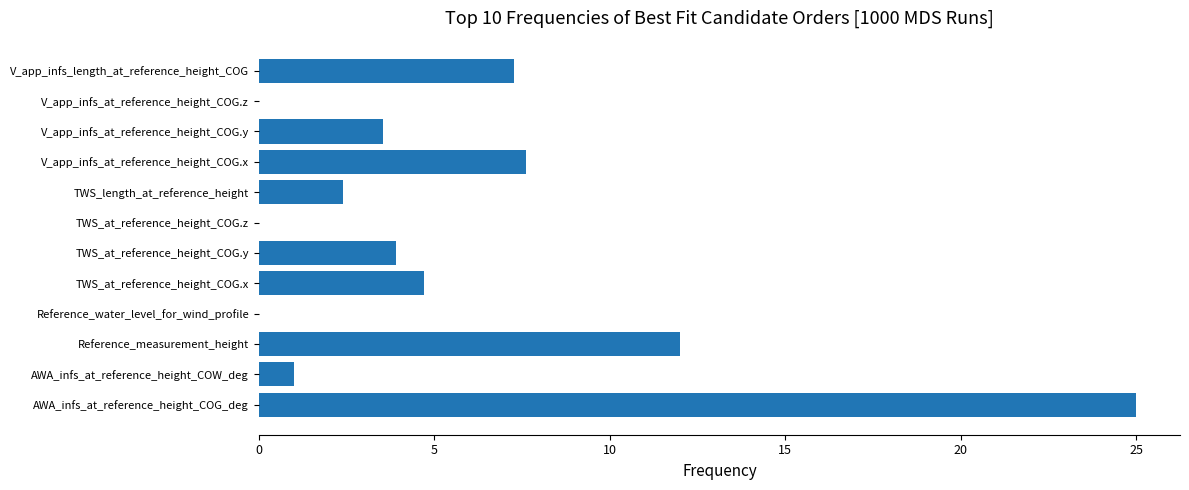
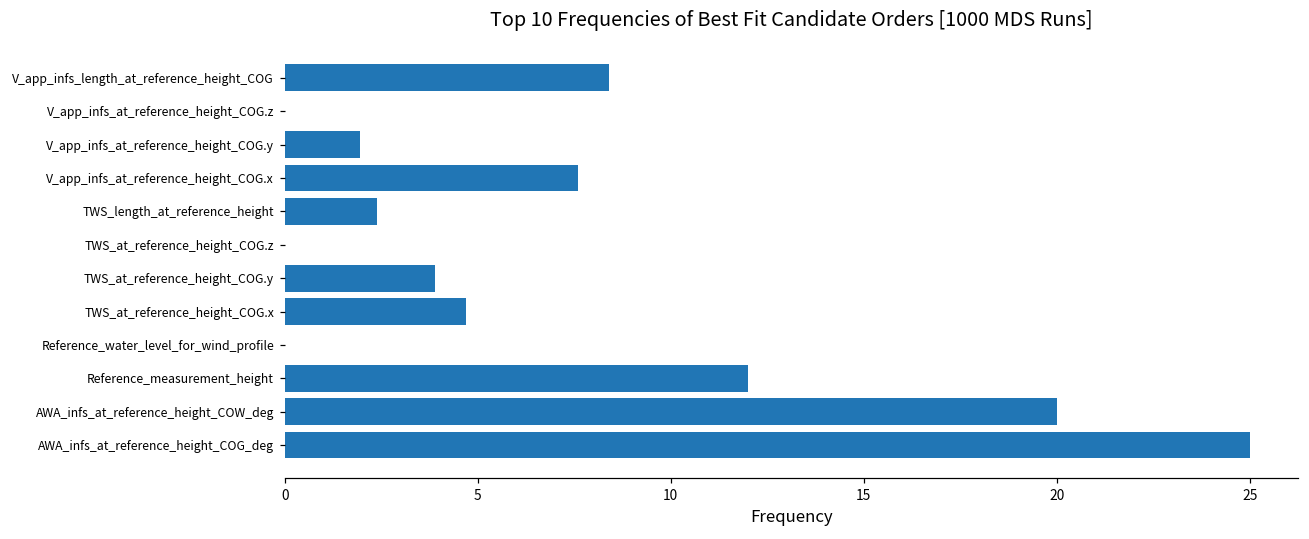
  {
-   "V_app_infs_length_at_reference_height_COG": 7.3,
+   "V_app_infs_length_at_reference_height_COG": 8.4,
    "V_app_infs_at_reference_height_COG.z": 0.0,
-   "V_app_infs_at_reference_height_COG.y": 3.6,
+   "V_app_infs_at_reference_height_COG.y": 2.0,
    "V_app_infs_at_reference_height_COG.x": 7.6,
    "TWS_length_at_reference_height": 2.4,
    "TWS_at_reference_height_COG.z": 0.0,
    "TWS_at_reference_height_COG.y": 3.9,
    "TWS_at_reference_height_COG.x": 4.7,
    "Reference_water_level_for_wind_profile": 0.0,
    "Reference_measurement_height": 12.0,
-   "AWA_infs_at_reference_height_COW_deg": 1,
+   "AWA_infs_at_reference_height_COW_deg": 20,
    "AWA_infs_at_reference_height_COG_deg": 25.0
  }
